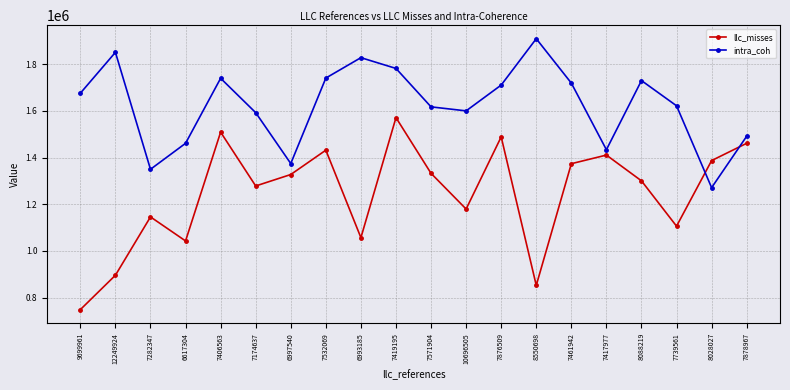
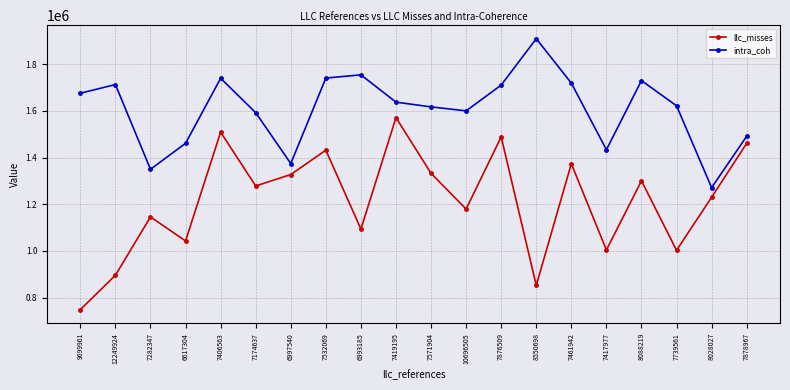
  {
    "llc_misses": {
      "9699961": 750000,
      "12249924": 900000,
      "7282347": 1150000,
      "6617304": 1040000,
      "7406563": 1510000,
      "7174637": 1280000,
      "6997540": 1330000,
      "7532069": 1430000,
-     "6993185": 1060000,
+     "6993185": 1090000,
      "7419195": 1570000,
      "7571904": 1330000,
      "10696505": 1180000,
      "7876509": 1490000,
      "8550698": 850000,
      "7461942": 1370000,
-     "7417977": 1410000,
+     "7417977": 1000000,
      "8088219": 1300000,
-     "7739561": 1110000,
-     "8028027": 1390000,
+     "7739561": 1000000,
+     "8028027": 1230000,
      "7878967": 1460000
    },
    "intra_coh": {
      "9699961": 1680000,
-     "12249924": 1850000,
+     "12249924": 1710000,
      "7282347": 1350000,
      "6617304": 1460000,
      "7406563": 1740000,
      "7174637": 1590000,
      "6997540": 1370000,
      "7532069": 1740000,
-     "6993185": 1830000,
-     "7419195": 1780000,
+     "6993185": 1750000,
+     "7419195": 1640000,
      "7571904": 1620000,
      "10696505": 1600000,
      "7876509": 1710000,
      "8550698": 1910000,
      "7461942": 1720000,
      "7417977": 1430000,
      "8088219": 1730000,
      "7739561": 1620000,
      "8028027": 1270000,
      "7878967": 1490000
    }
  }
